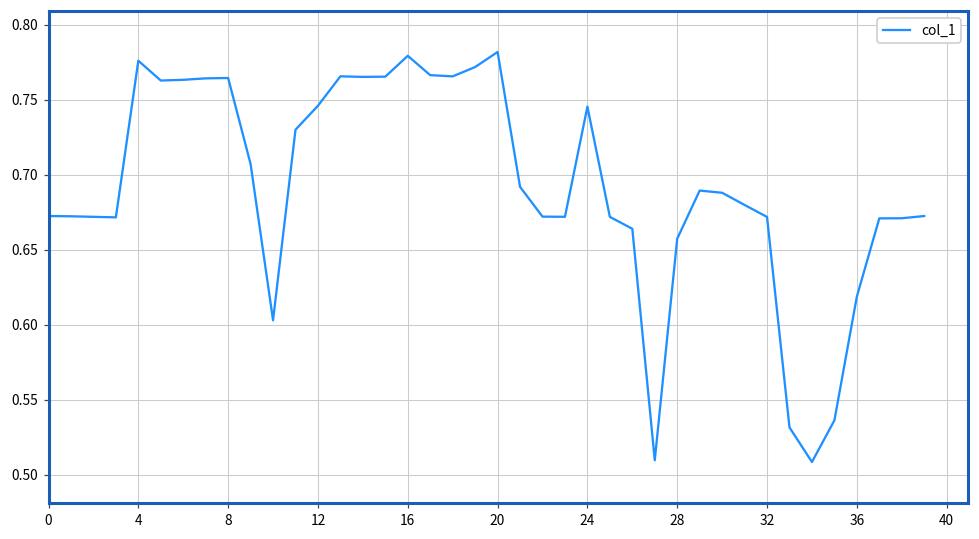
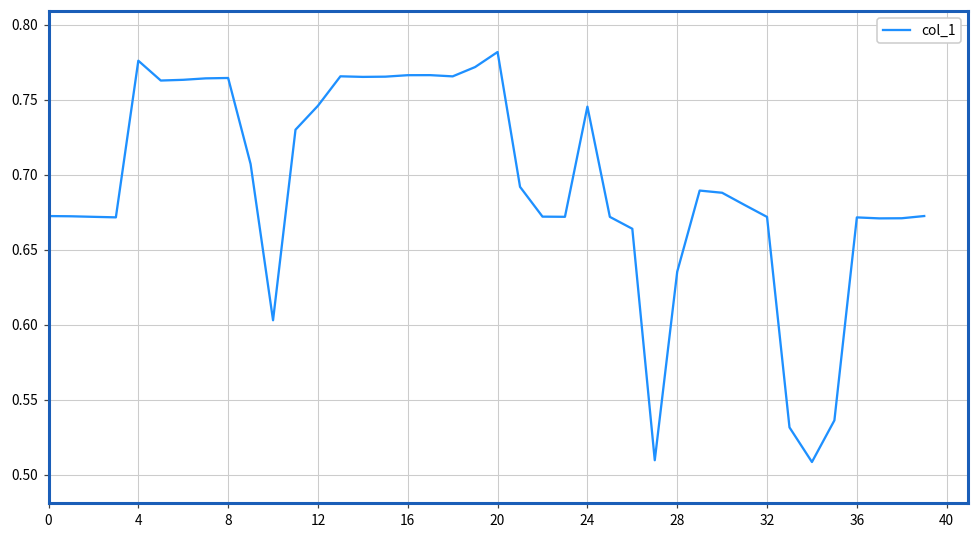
  {
    "0": 0.673,
    "4": 0.776,
    "8": 0.765,
    "12": 0.746,
-   "16": 0.779,
+   "16": 0.766,
    "20": 0.782,
    "24": 0.745,
-   "28": 0.657,
+   "28": 0.635,
    "32": 0.672,
-   "36": 0.619
+   "36": 0.672
  }
